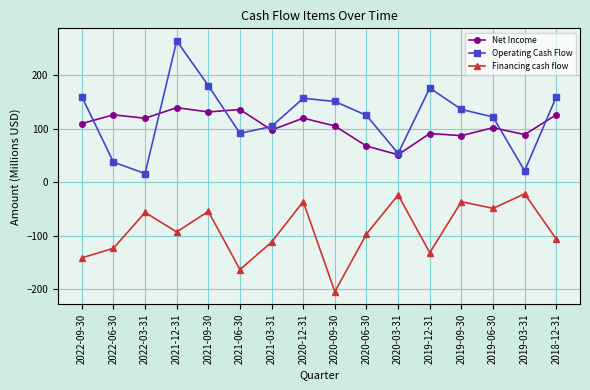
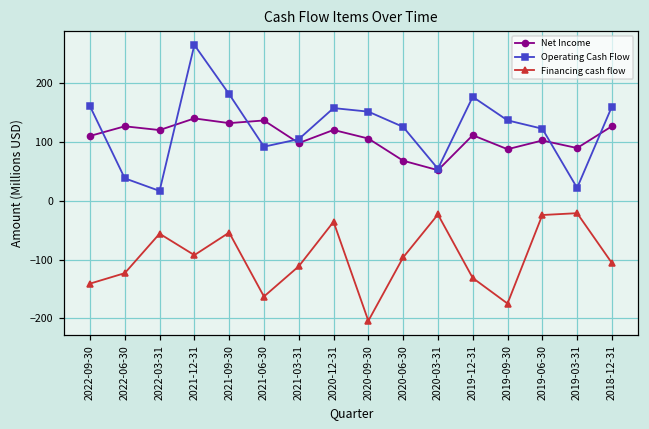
  {
    "Net Income": {
      "2022-09-30": 110,
      "2022-06-30": 130,
      "2022-03-31": 120,
      "2021-12-31": 140,
      "2021-09-30": 130,
      "2021-06-30": 140,
      "2021-03-31": 100,
      "2020-12-31": 120,
      "2020-09-30": 110,
      "2020-06-30": 70,
-     "2019-12-31": 90,
+     "2019-12-31": 110,
      "2019-09-30": 90,
      "2019-06-30": 100,
      "2019-03-31": 90,
      "2018-12-31": 130
    },
    "Operating Cash Flow": {
      "2022-09-30": 160,
      "2022-06-30": 40,
      "2022-03-31": 20,
      "2021-12-31": 260,
      "2021-09-30": 180,
      "2021-06-30": 90,
      "2021-03-31": 100,
      "2020-12-31": 160,
      "2020-09-30": 150,
      "2020-06-30": 130,
      "2019-12-31": 180,
      "2019-09-30": 140,
      "2019-06-30": 120,
      "2019-03-31": 20,
      "2018-12-31": 160
    },
    "Financing cash flow": {
      "2022-09-30": -140,
      "2022-06-30": -120,
      "2022-03-31": -60,
      "2021-12-31": -90,
      "2021-09-30": -50,
      "2021-06-30": -160,
      "2021-03-31": -110,
      "2020-12-31": -40,
      "2020-09-30": -200,
      "2020-06-30": -100,
      "2020-03-31": -20,
      "2019-12-31": -130,
-     "2019-09-30": -40,
-     "2019-06-30": -50,
+     "2019-09-30": -170,
+     "2019-06-30": -20,
      "2019-03-31": -20,
      "2018-12-31": -110
    }
  }
